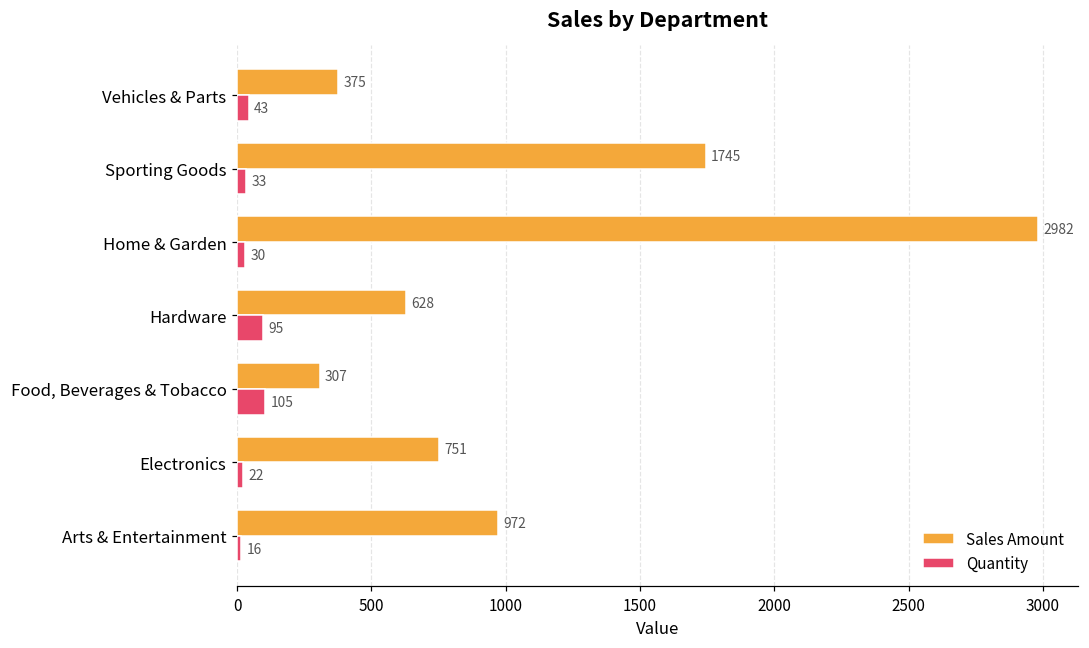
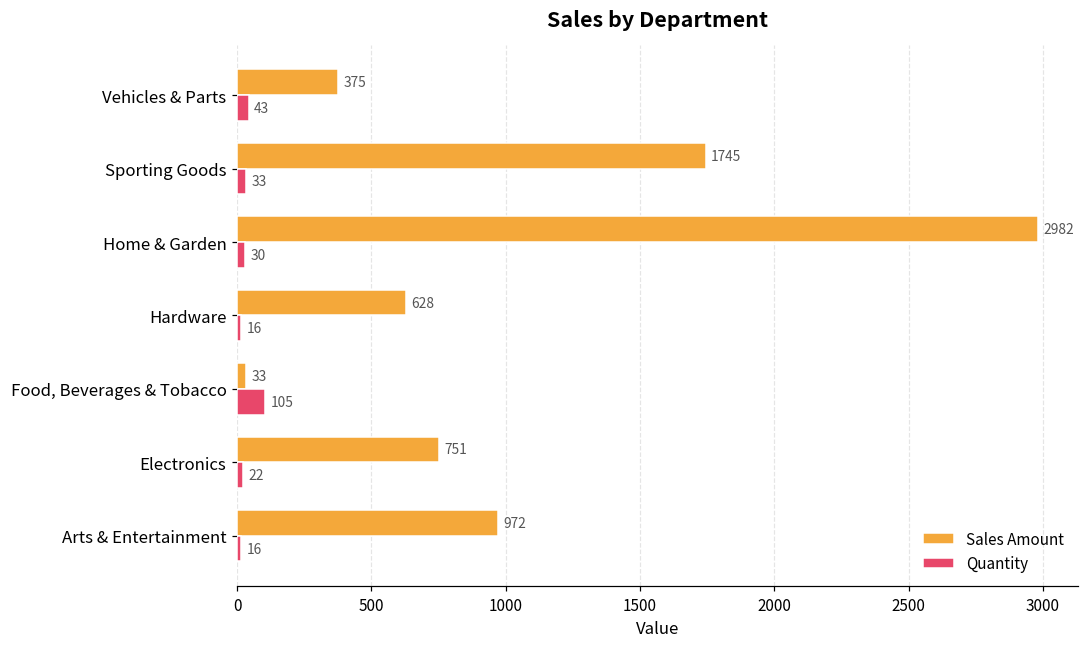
  {
    "Sales Amount": {
      "Vehicles & Parts": 375,
      "Sporting Goods": 1745,
      "Home & Garden": 2982,
      "Hardware": 628,
-     "Food, Beverages & Tobacco": 307,
+     "Food, Beverages & Tobacco": 33,
      "Electronics": 751,
      "Arts & Entertainment": 972
    },
    "Quantity": {
      "Vehicles & Parts": 43,
      "Sporting Goods": 33,
      "Home & Garden": 30,
-     "Hardware": 95,
+     "Hardware": 16,
      "Food, Beverages & Tobacco": 105,
      "Electronics": 22,
      "Arts & Entertainment": 16
    }
  }
